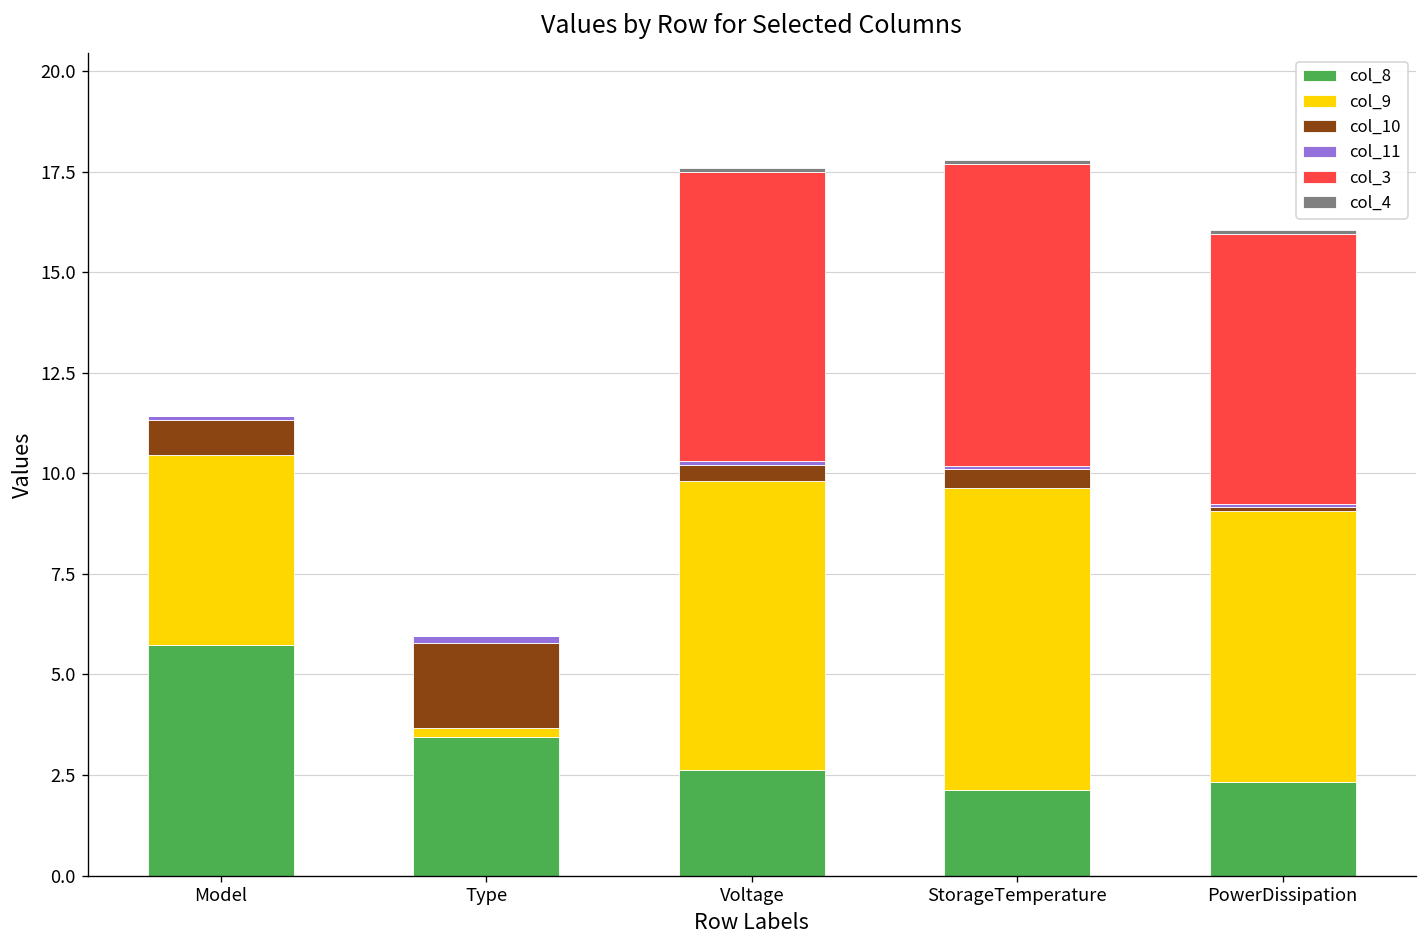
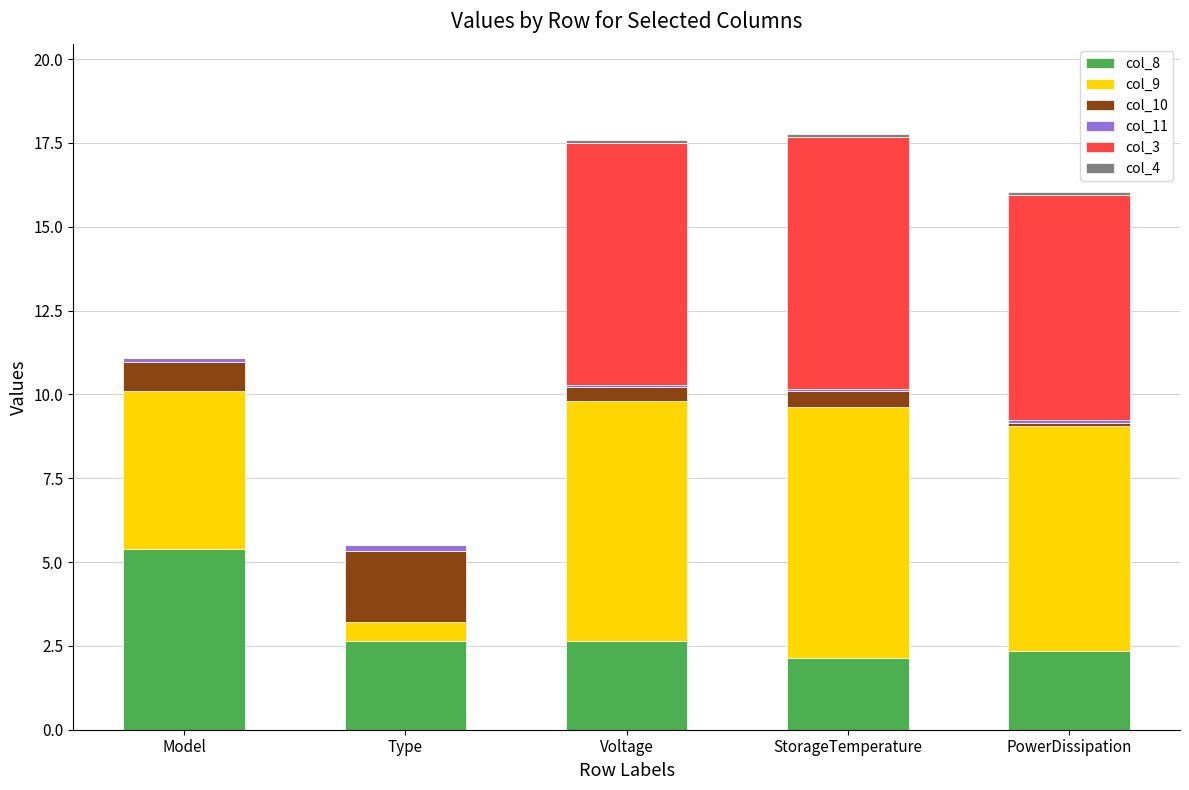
  {
    "col_8": {
-     "Model": 5.7,
-     "Type": 3.4,
+     "Model": 5.4,
+     "Type": 2.7,
      "Voltage": 2.6,
      "StorageTemperature": 2.1,
      "PowerDissipation": 2.3
    },
    "col_9": {
      "Model": 4.7,
-     "Type": 0.2,
+     "Type": 0.6,
      "Voltage": 7.2,
      "StorageTemperature": 7.5,
      "PowerDissipation": 6.7
    },
    "col_10": {
      "Model": 0.9,
      "Type": 2.1,
      "Voltage": 0.4,
      "StorageTemperature": 0.5,
      "PowerDissipation": 0.1
    },
    "col_11": {
      "Model": 0.1,
      "Type": 0.2,
      "Voltage": 0.1,
      "StorageTemperature": 0.1
    },
    "col_3": {
      "Model": 0.0,
      "Type": 0.0,
      "Voltage": 7.2,
      "StorageTemperature": 7.5,
      "PowerDissipation": 6.7
    },
    "col_4": {
      "Model": 0.0,
      "Type": 0.0,
      "Voltage": 0.1,
      "StorageTemperature": 0.1,
      "PowerDissipation": 0.1
    }
  }
